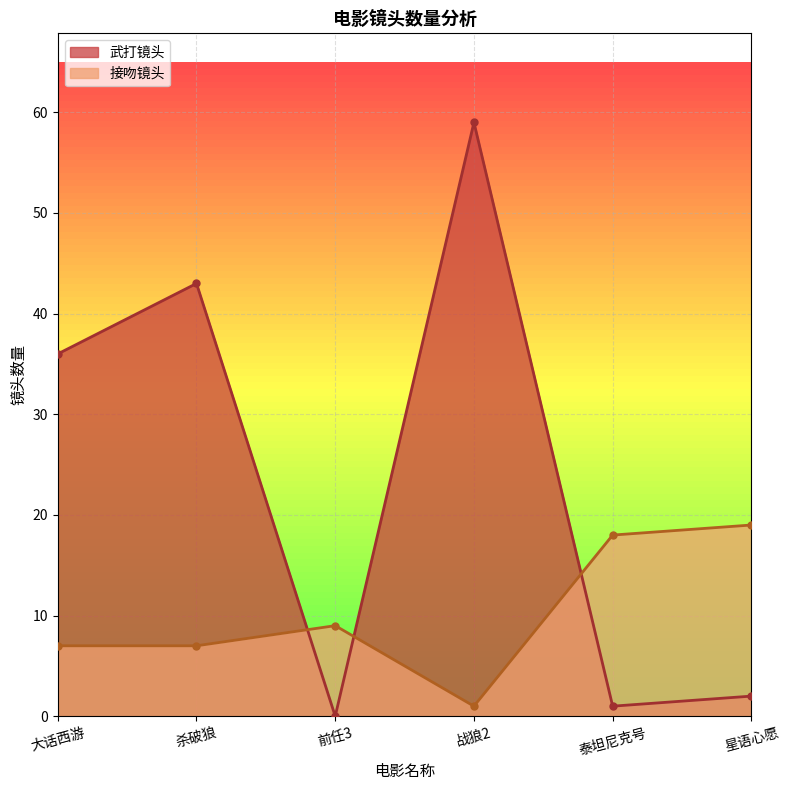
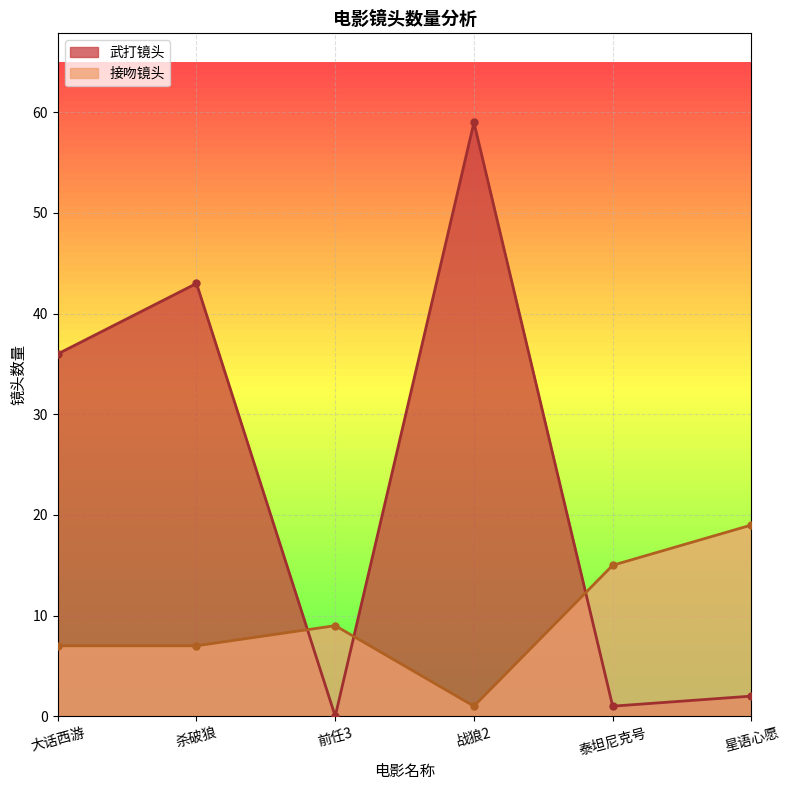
  {
    "武打镜头": {
      "大话西游": 36,
      "杀破狼": 43,
      "前任3": 0,
      "战狼2": 59,
      "泰坦尼克号": 1,
      "星语心愿": 2
    },
    "接吻镜头": {
      "大话西游": 7,
      "杀破狼": 7,
      "前任3": 9,
      "战狼2": 1,
-     "泰坦尼克号": 18,
+     "泰坦尼克号": 15,
      "星语心愿": 19
    }
  }
